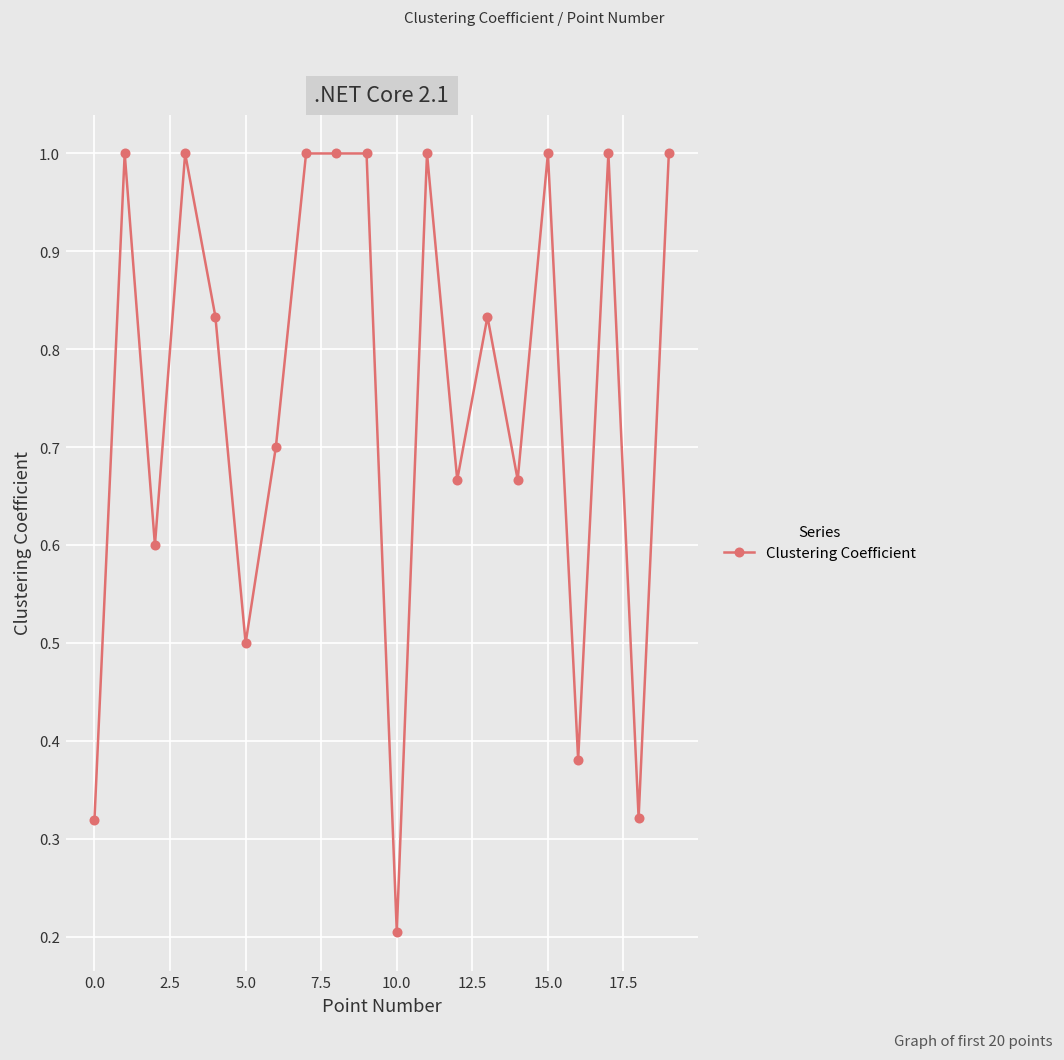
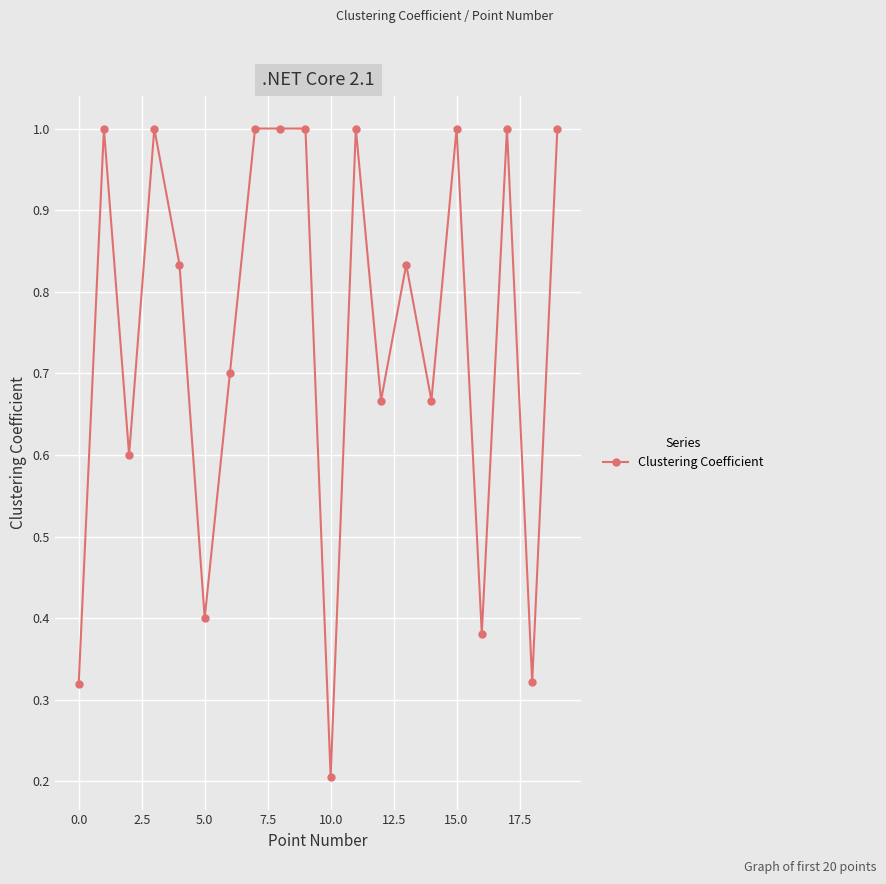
  {
    "0.0": 0.32,
-   "5.0": 0.5,
+   "5.0": 0.4,
    "10.0": 0.21,
    "15.0": 1.0
  }
